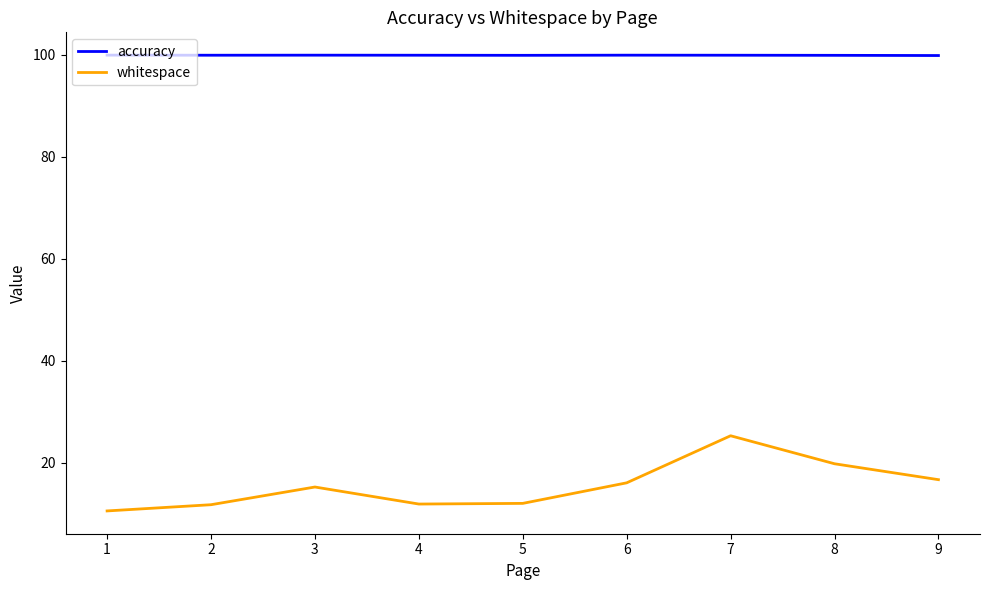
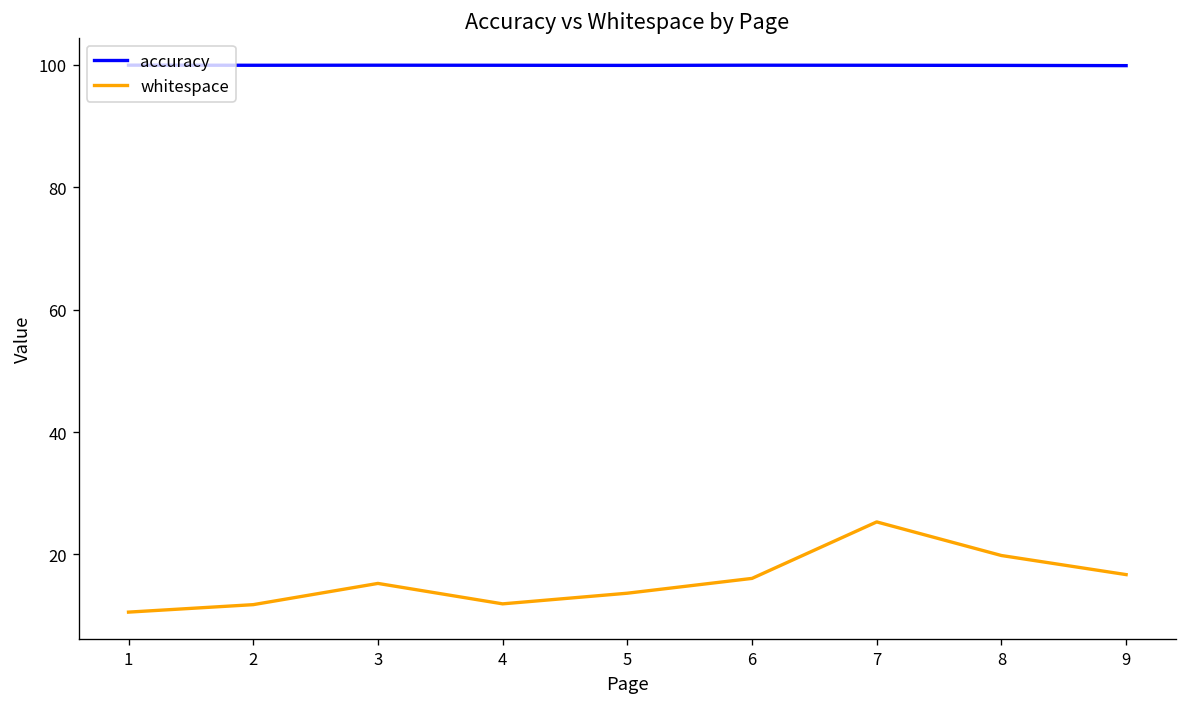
  {
    "accuracy": {
      "2": 100,
      "3": 100,
      "4": 100,
      "5": 100,
      "6": 100,
      "7": 100,
      "8": 100,
      "9": 100
    },
    "whitespace": {
      "1": 11,
      "2": 12,
      "3": 15,
      "4": 12,
-     "5": 12,
+     "5": 14,
      "6": 16,
      "7": 25,
      "8": 20,
      "9": 17
    }
  }
